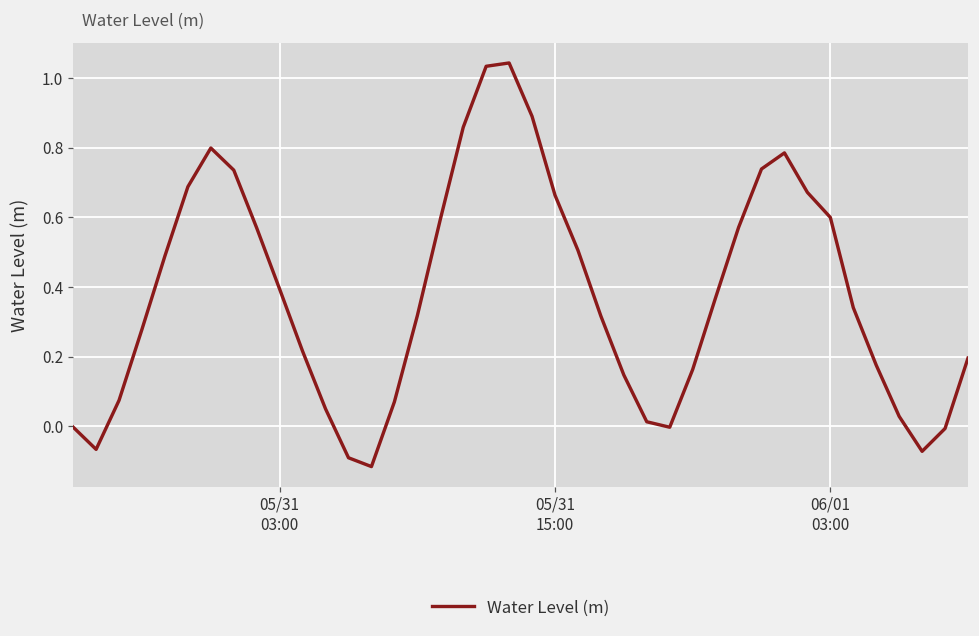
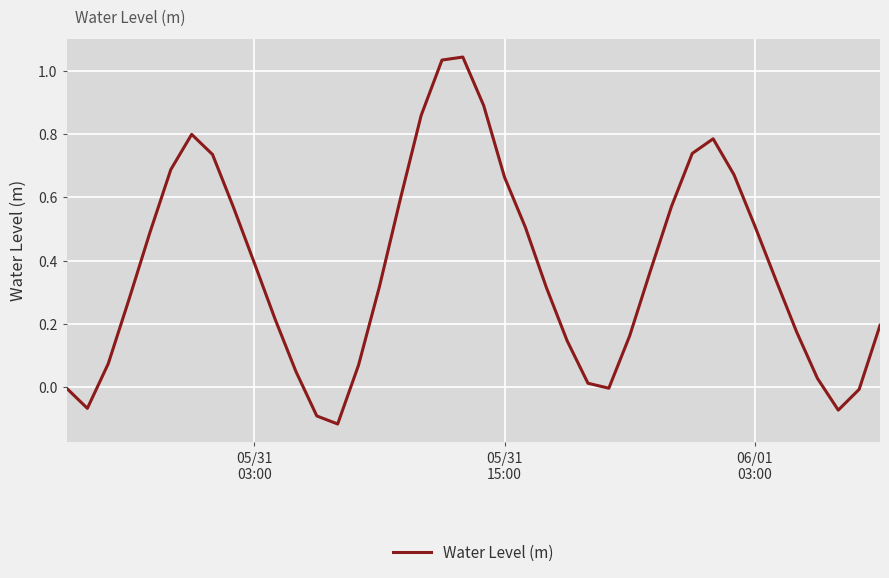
  {
    "05/31 03:00": 0.39,
    "05/31 15:00": 0.66,
-   "06/01 03:00": 0.60
+   "06/01 03:00": 0.51
  }
